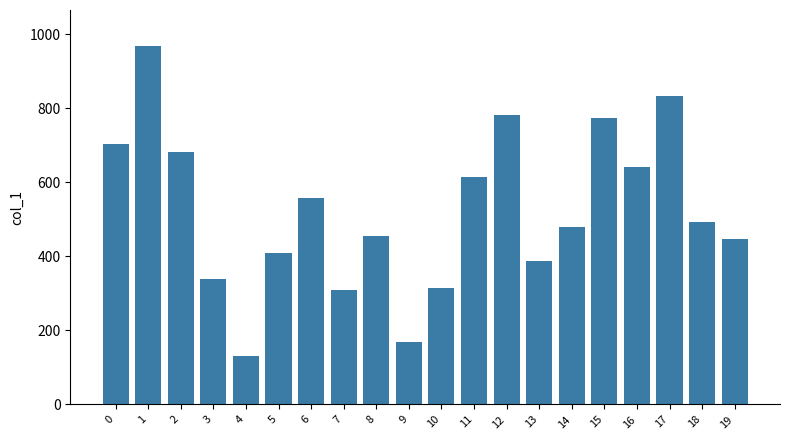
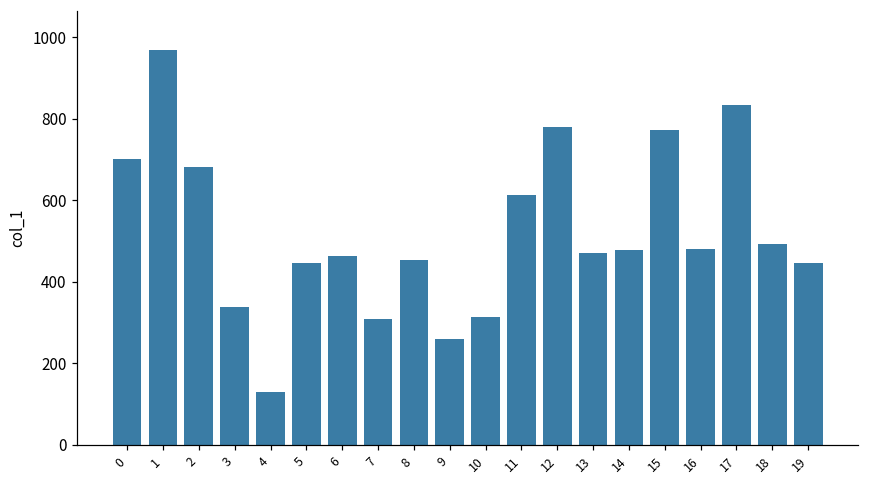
  {
    "0": 700,
    "1": 970,
    "2": 680,
    "3": 340,
    "4": 130,
-   "5": 410,
-   "6": 560,
+   "5": 450,
+   "6": 460,
    "7": 310,
    "8": 450,
-   "9": 170,
+   "9": 260,
    "10": 310,
    "11": 610,
    "12": 780,
-   "13": 390,
+   "13": 470,
    "14": 480,
    "15": 770,
-   "16": 640,
+   "16": 480,
    "17": 830,
    "18": 490,
    "19": 450
  }
